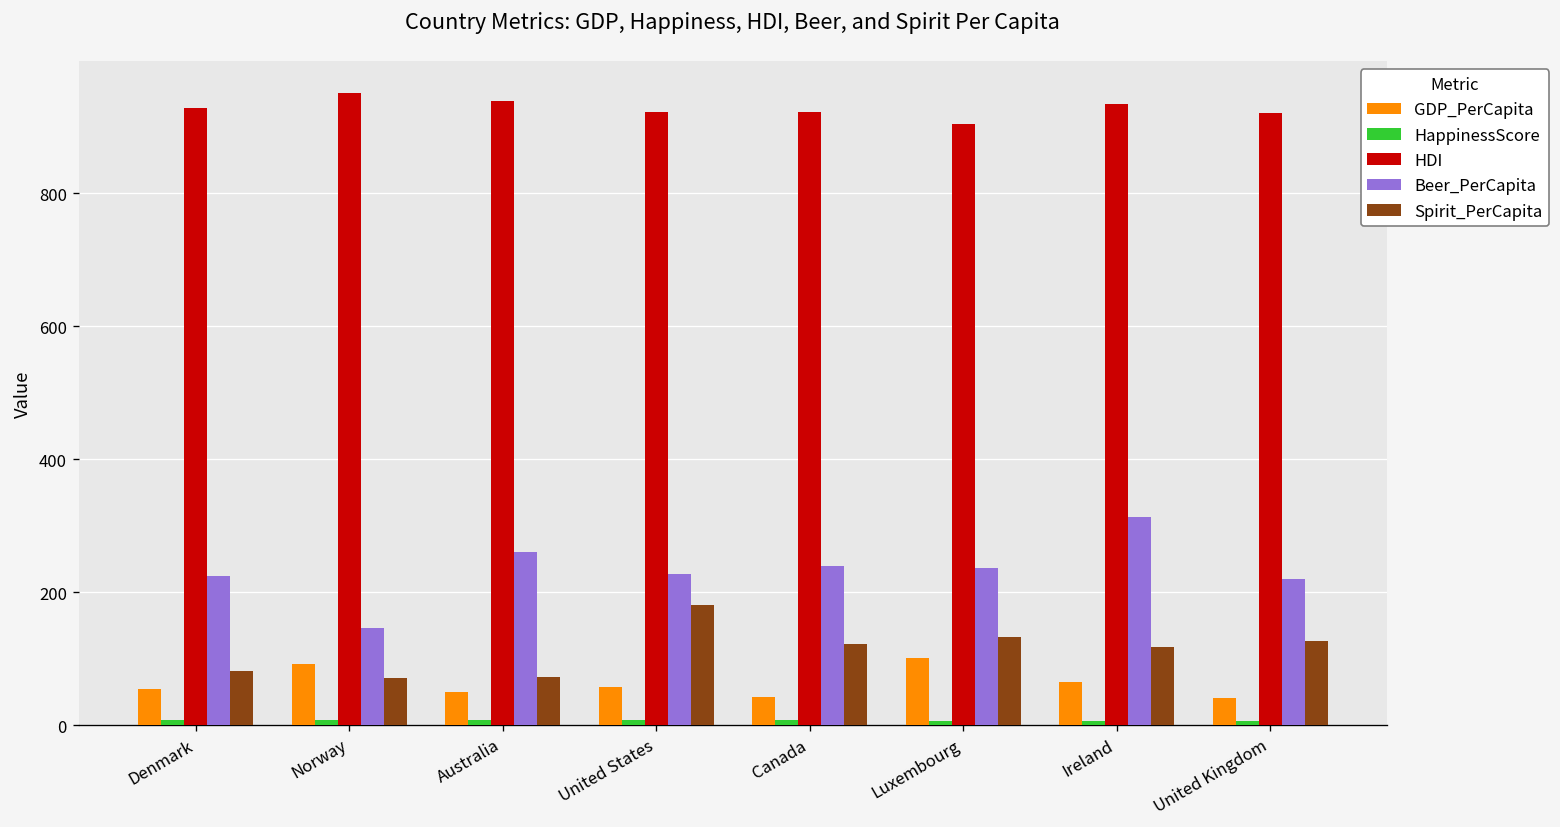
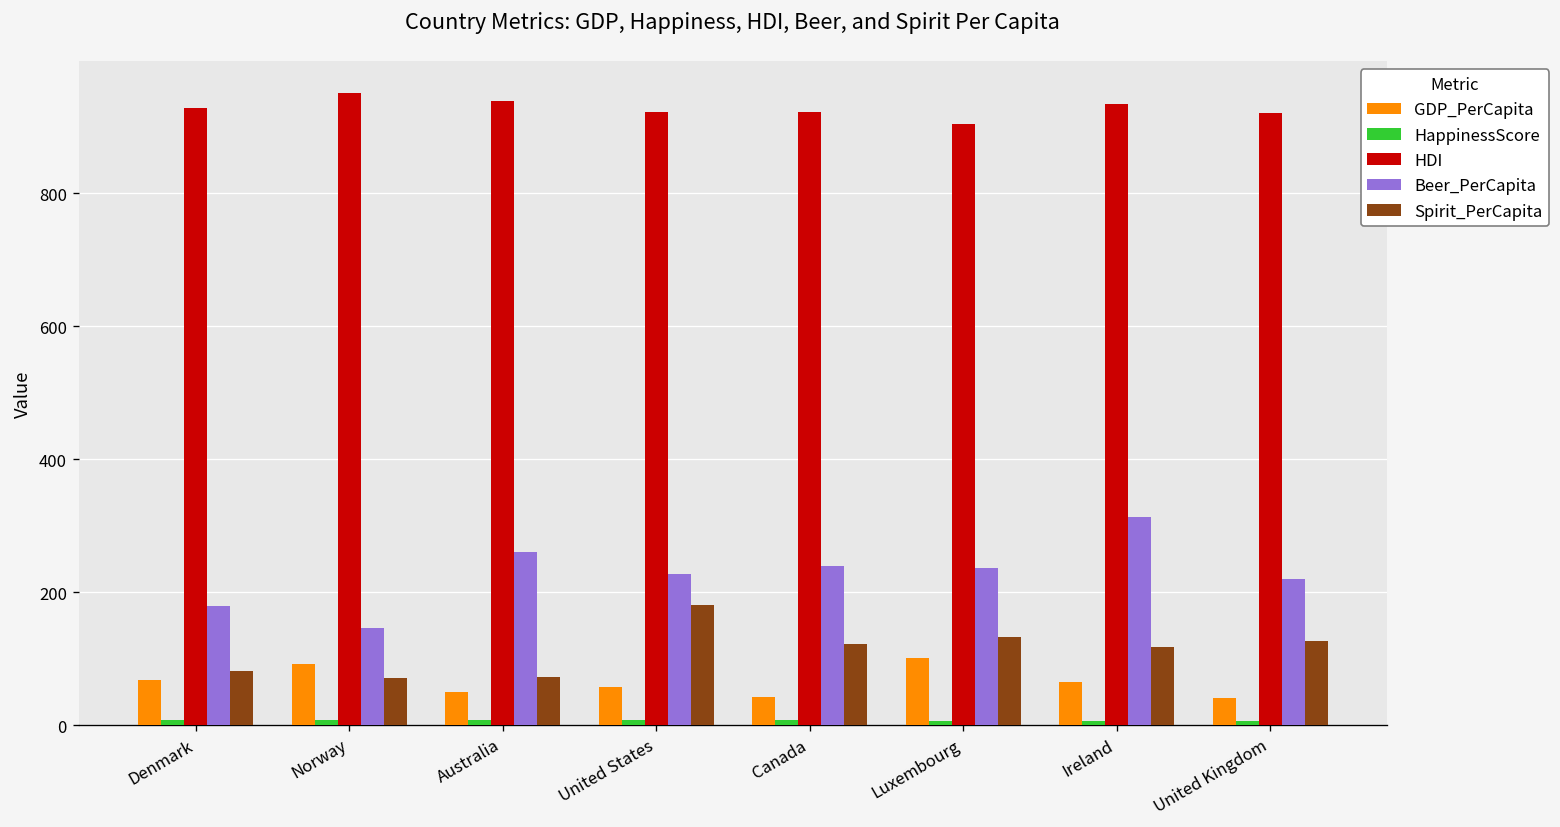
  {
    "GDP_PerCapita": {
-     "Denmark": 50,
+     "Denmark": 70,
      "Norway": 90,
      "Australia": 50,
      "United States": 60,
      "Canada": 40,
      "Luxembourg": 100,
      "Ireland": 60,
      "United Kingdom": 40
    },
    "HappinessScore": {
      "Denmark": 10,
      "Norway": 10,
      "Australia": 10,
      "United States": 10,
      "Canada": 10,
      "Luxembourg": 10,
      "Ireland": 10,
      "United Kingdom": 10
    },
    "HDI": {
      "Denmark": 930,
      "Norway": 950,
      "Australia": 940,
      "United States": 920,
      "Canada": 920,
      "Luxembourg": 900,
      "Ireland": 930,
      "United Kingdom": 920
    },
    "Beer_PerCapita": {
-     "Denmark": 220,
+     "Denmark": 180,
      "Norway": 150,
      "Australia": 260,
      "United States": 230,
      "Canada": 240,
      "Luxembourg": 240,
      "Ireland": 310,
      "United Kingdom": 220
    },
    "Spirit_PerCapita": {
      "Denmark": 80,
      "Norway": 70,
      "Australia": 70,
      "United States": 180,
      "Canada": 120,
      "Luxembourg": 130,
      "Ireland": 120,
      "United Kingdom": 130
    }
  }
